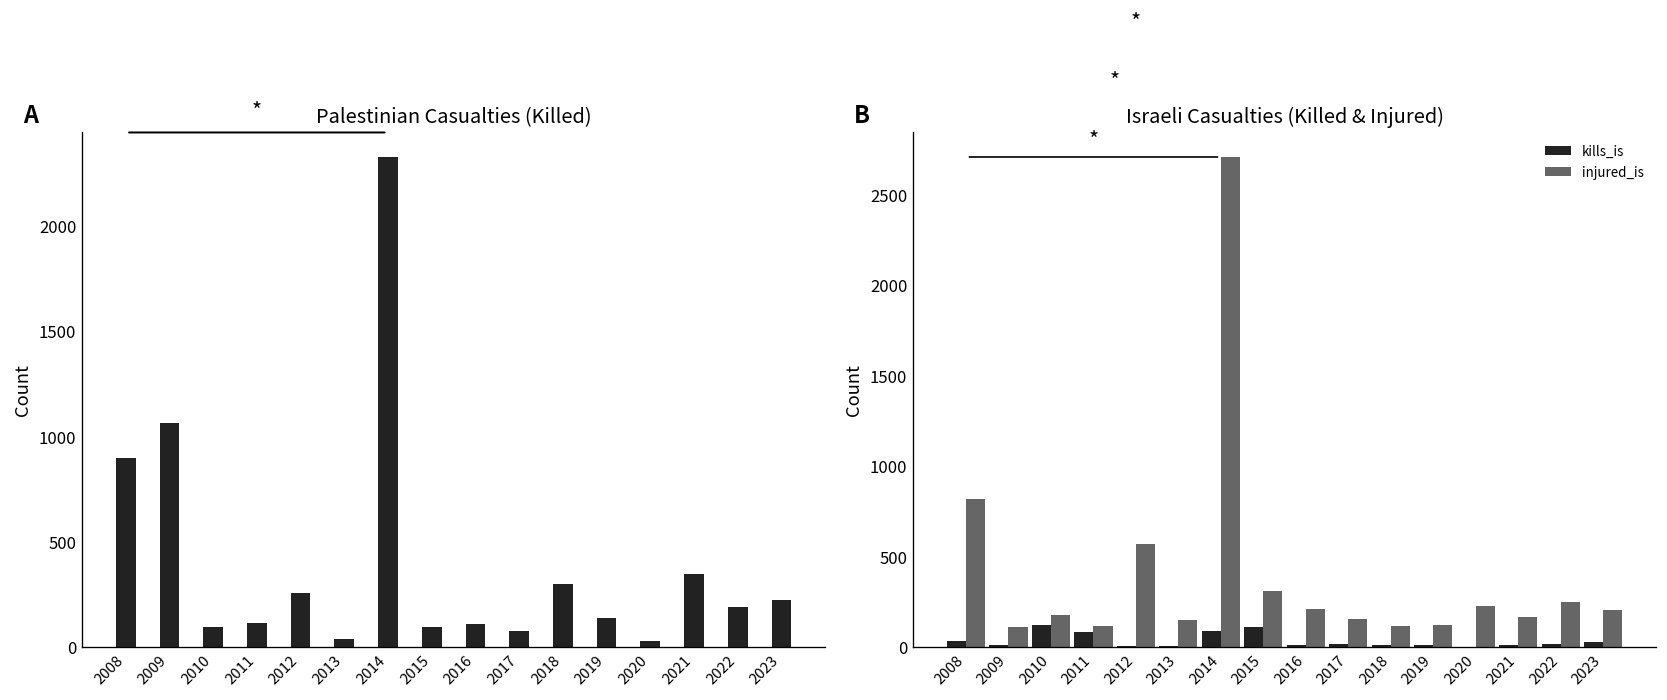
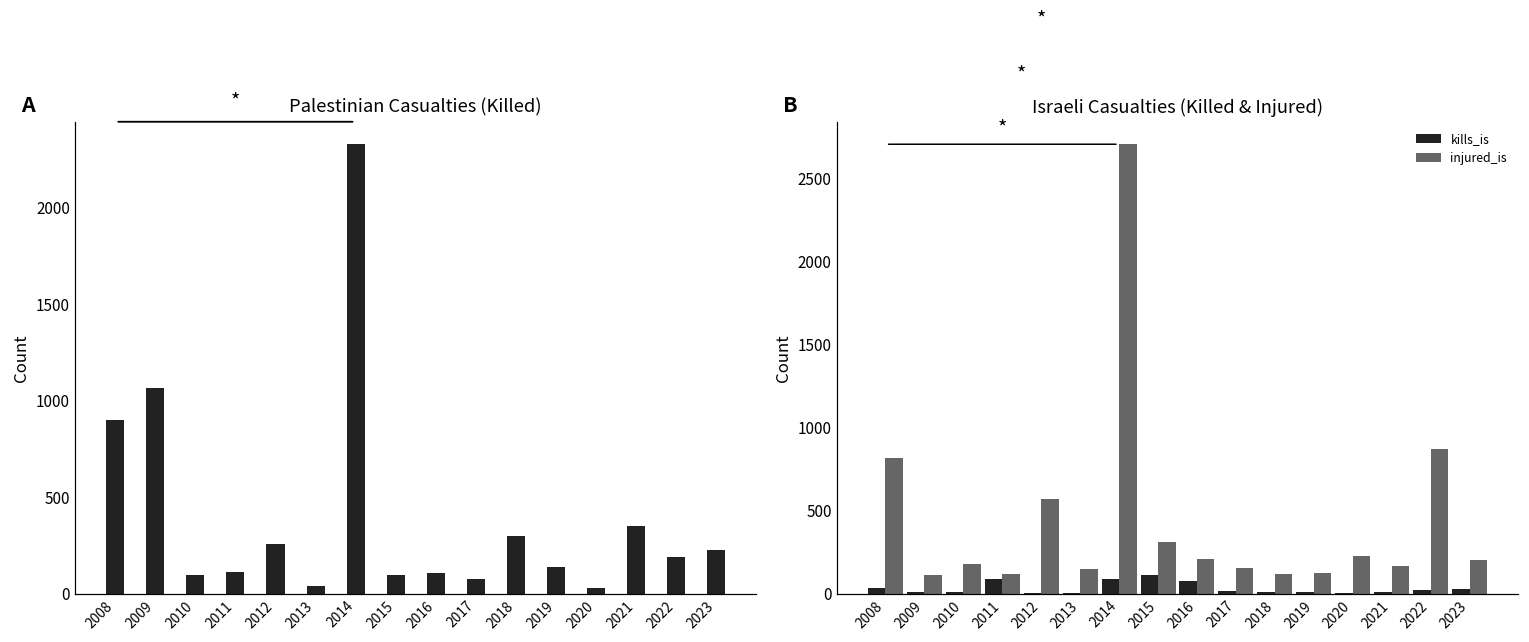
  {
    "Palestinian Casualties (Killed)": {
      "2008": 900,
      "2009": 1070,
      "2010": 100,
      "2011": 110,
      "2012": 260,
      "2013": 40,
      "2014": 2330,
      "2015": 100,
      "2016": 110,
      "2017": 80,
      "2018": 300,
      "2019": 140,
      "2020": 30,
      "2021": 350,
      "2022": 190,
      "2023": 230
    },
    "Israeli Casualties (Killed & Injured)": {
      "kills_is": {
        "2008": 30,
-       "2010": 120,
+       "2010": 10,
        "2011": 90,
        "2014": 90,
        "2015": 110,
-       "2016": 10,
+       "2016": 70,
        "2017": 20,
        "2022": 20,
        "2023": 30
      },
      "injured_is": {
        "2008": 820,
        "2009": 110,
        "2010": 180,
        "2011": 120,
        "2012": 570,
        "2013": 150,
        "2014": 2710,
        "2015": 310,
        "2016": 210,
        "2017": 160,
        "2018": 120,
        "2019": 120,
        "2020": 230,
        "2021": 170,
-       "2022": 250,
+       "2022": 870,
        "2023": 200
      }
    }
  }
